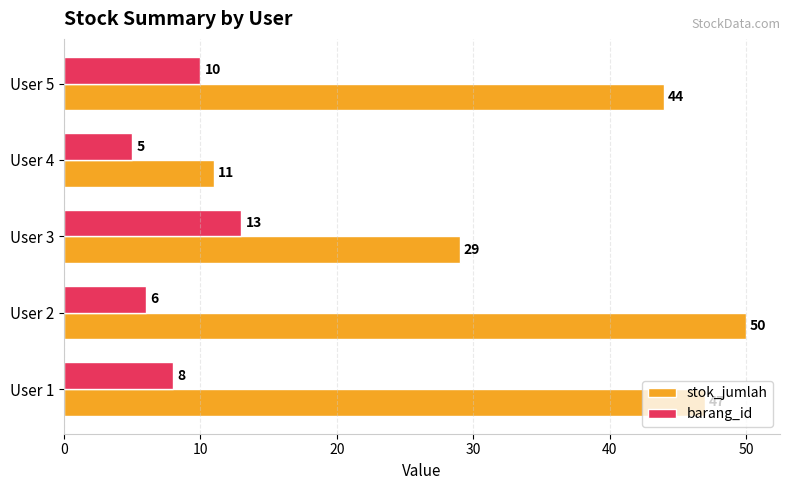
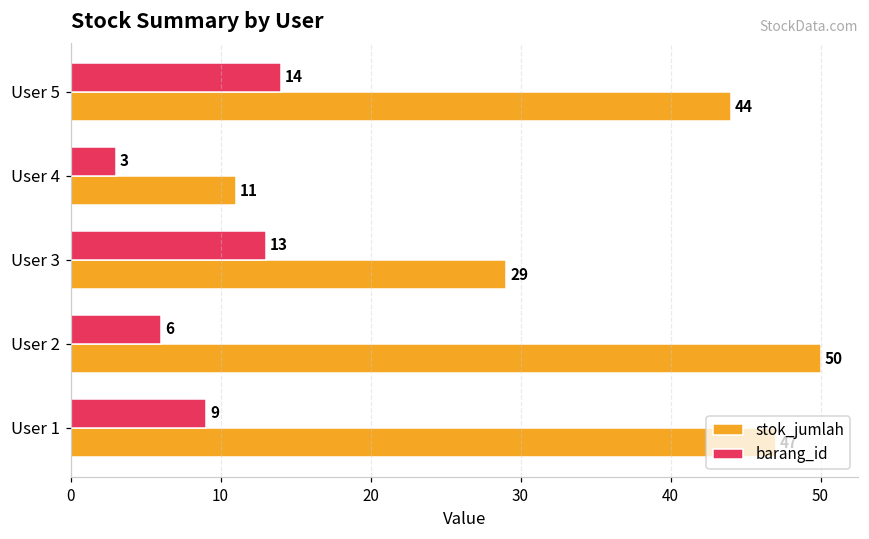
  {
    "stok_jumlah": {
      "User 5": 44,
      "User 4": 11,
      "User 3": 29,
      "User 2": 50
    },
    "barang_id": {
-     "User 5": 10,
-     "User 4": 5,
+     "User 5": 14,
+     "User 4": 3,
      "User 3": 13,
      "User 2": 6,
-     "User 1": 8
+     "User 1": 9
    }
  }
